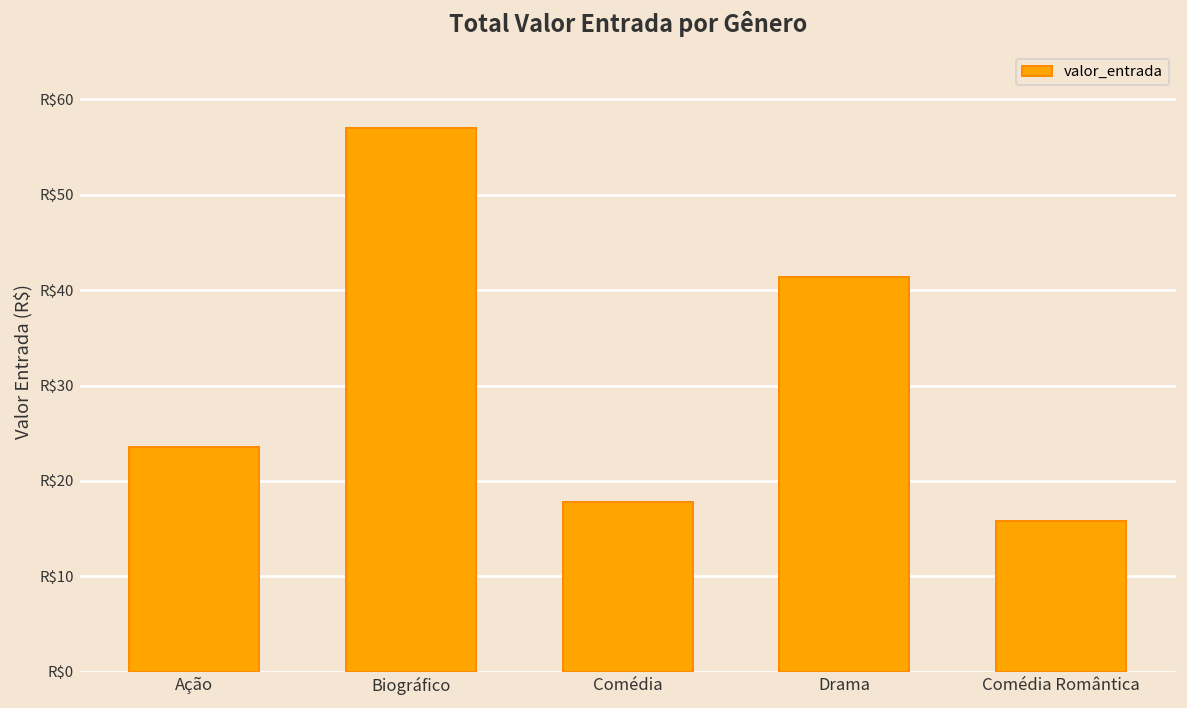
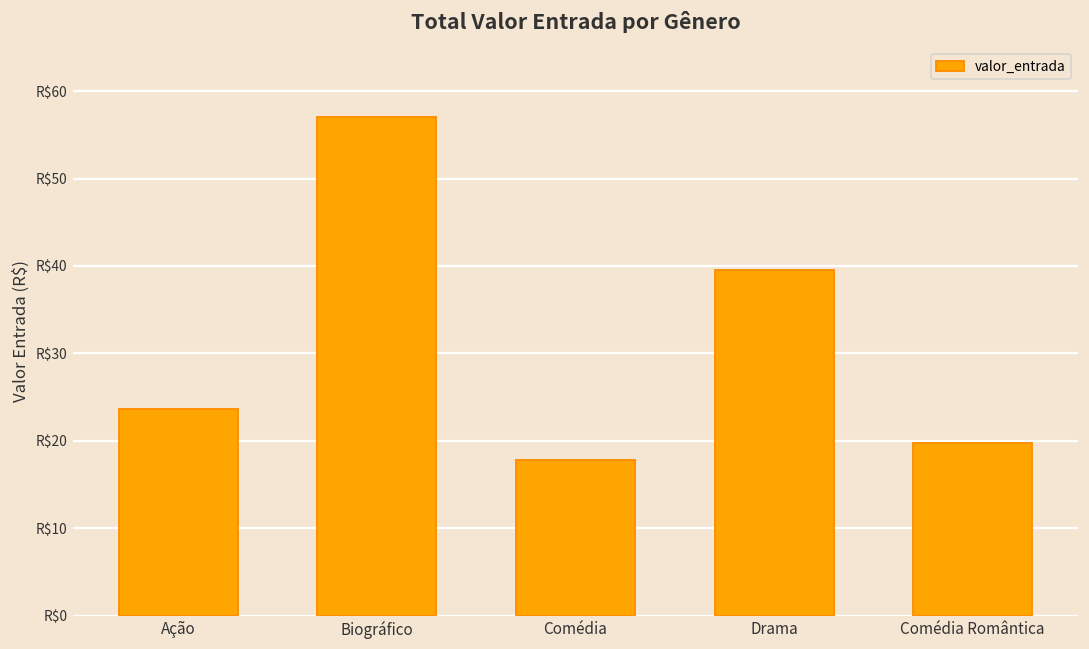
  {
    "Ação": "R$24",
    "Biográfico": "R$57",
    "Comédia": "R$18",
-   "Drama": "R$41",
-   "Comédia Romântica": "R$16"
+   "Drama": "R$40",
+   "Comédia Romântica": "R$20"
  }
